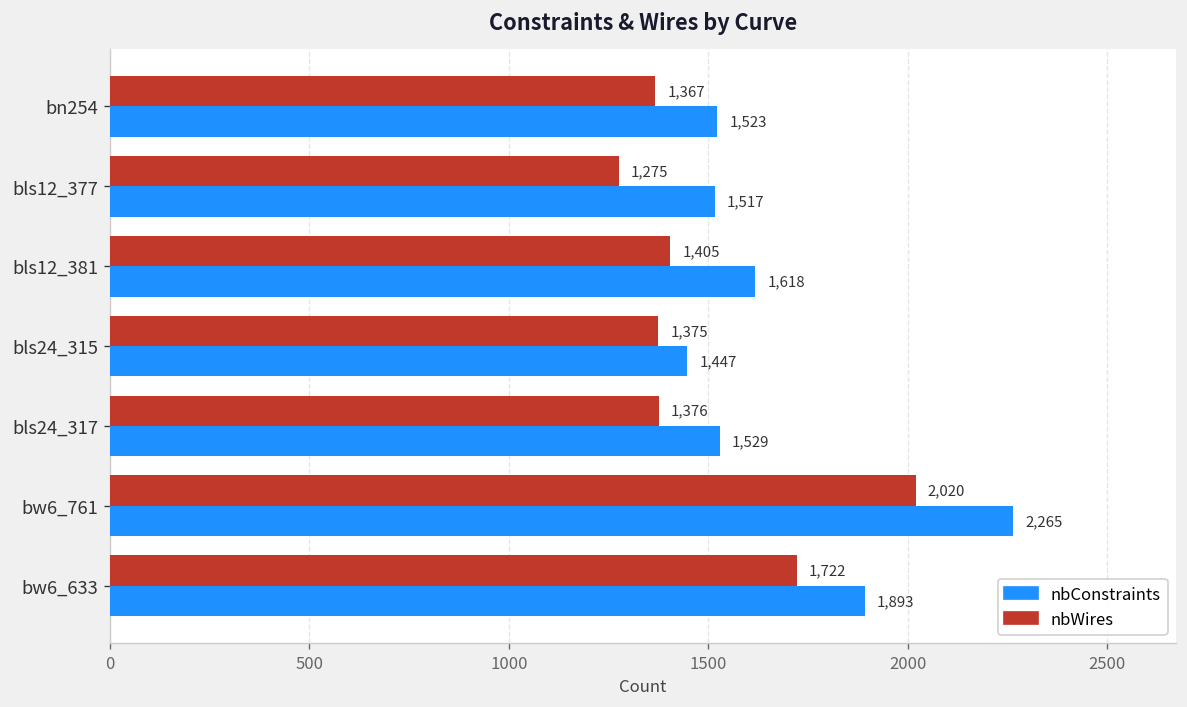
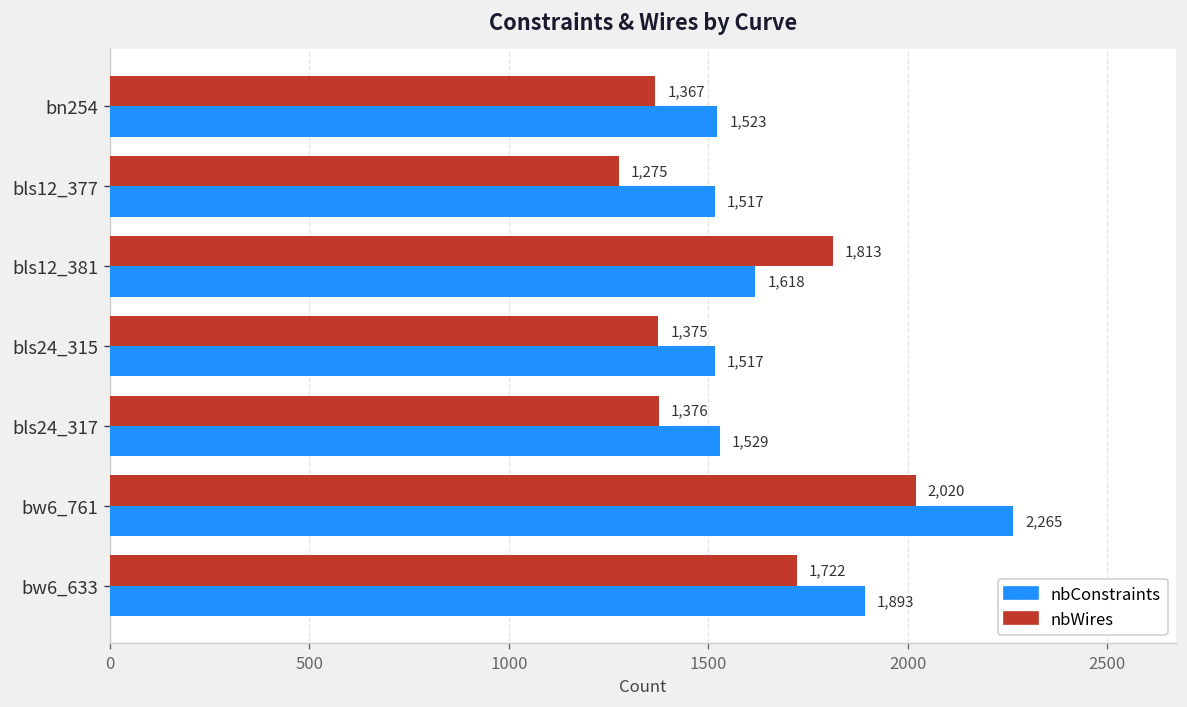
  {
    "nbConstraints": {
      "bn254": "1,523",
      "bls12_377": "1,517",
      "bls12_381": "1,618",
-     "bls24_315": "1,447",
+     "bls24_315": "1,517",
      "bls24_317": "1,529",
      "bw6_761": "2,265",
      "bw6_633": "1,893"
    },
    "nbWires": {
      "bn254": "1,367",
      "bls12_377": "1,275",
-     "bls12_381": "1,405",
+     "bls12_381": "1,813",
      "bls24_315": "1,375",
      "bls24_317": "1,376",
      "bw6_761": "2,020",
      "bw6_633": "1,722"
    }
  }
